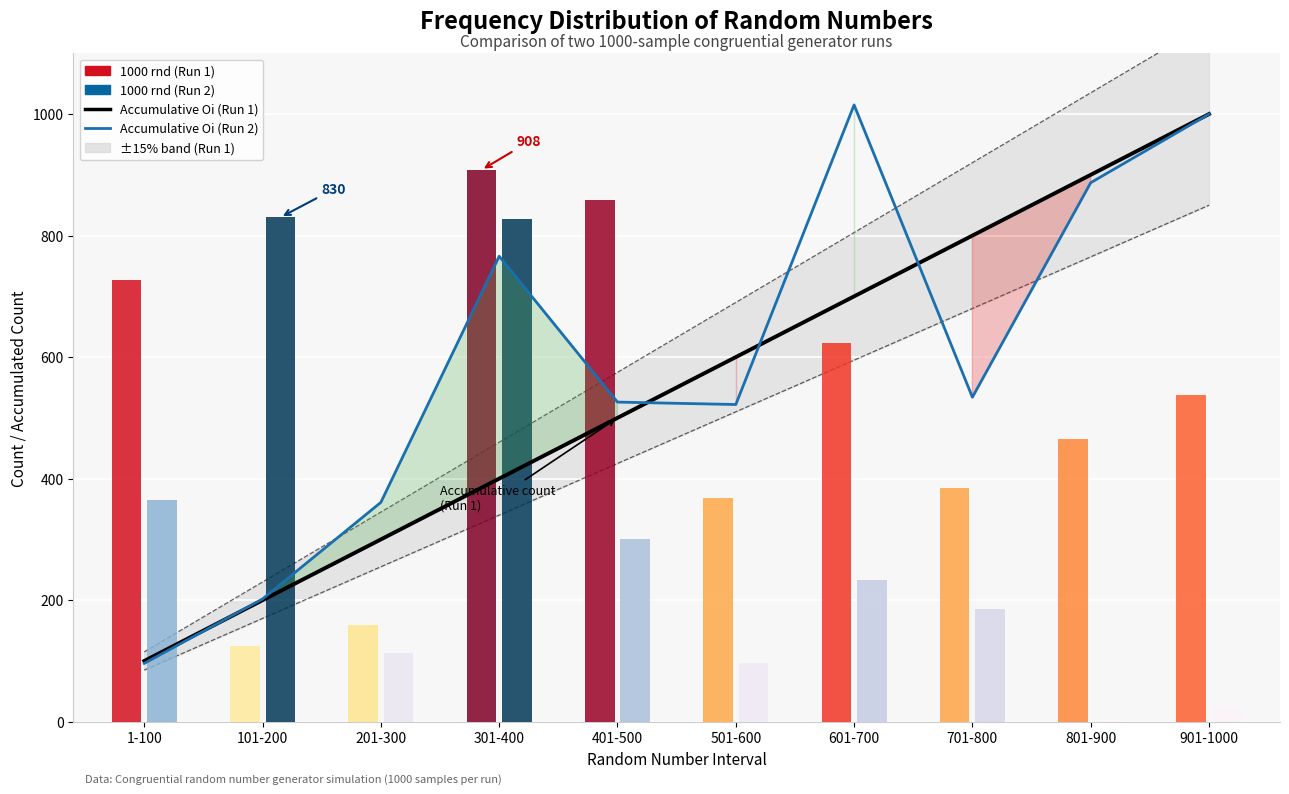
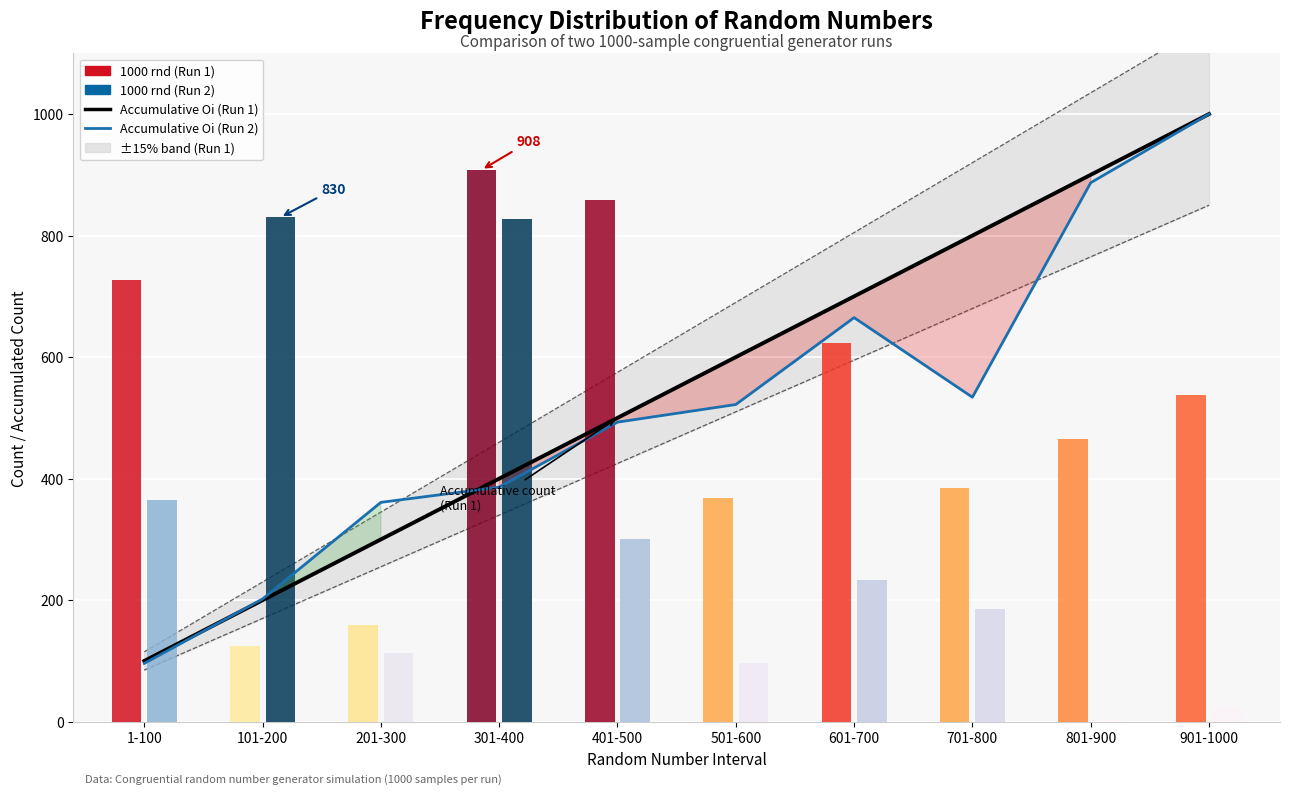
  {
    "Accumulative Oi (Run 2)": {
      "201-300": 360,
-     "301-400": 770,
-     "401-500": 530,
+     "301-400": 390,
+     "401-500": 490,
      "501-600": 520,
-     "601-700": 1010,
+     "601-700": 670,
      "701-800": 530,
      "801-900": 890
    }
  }
